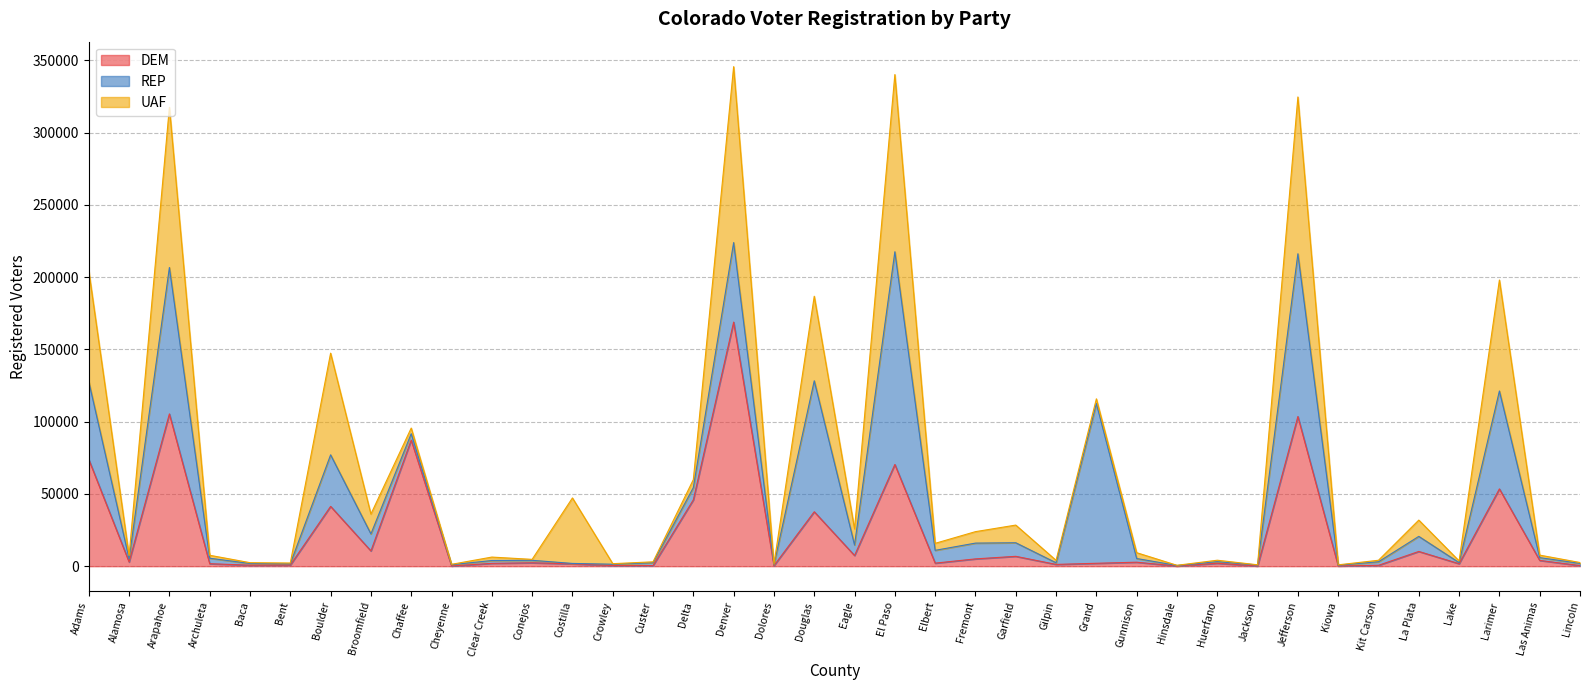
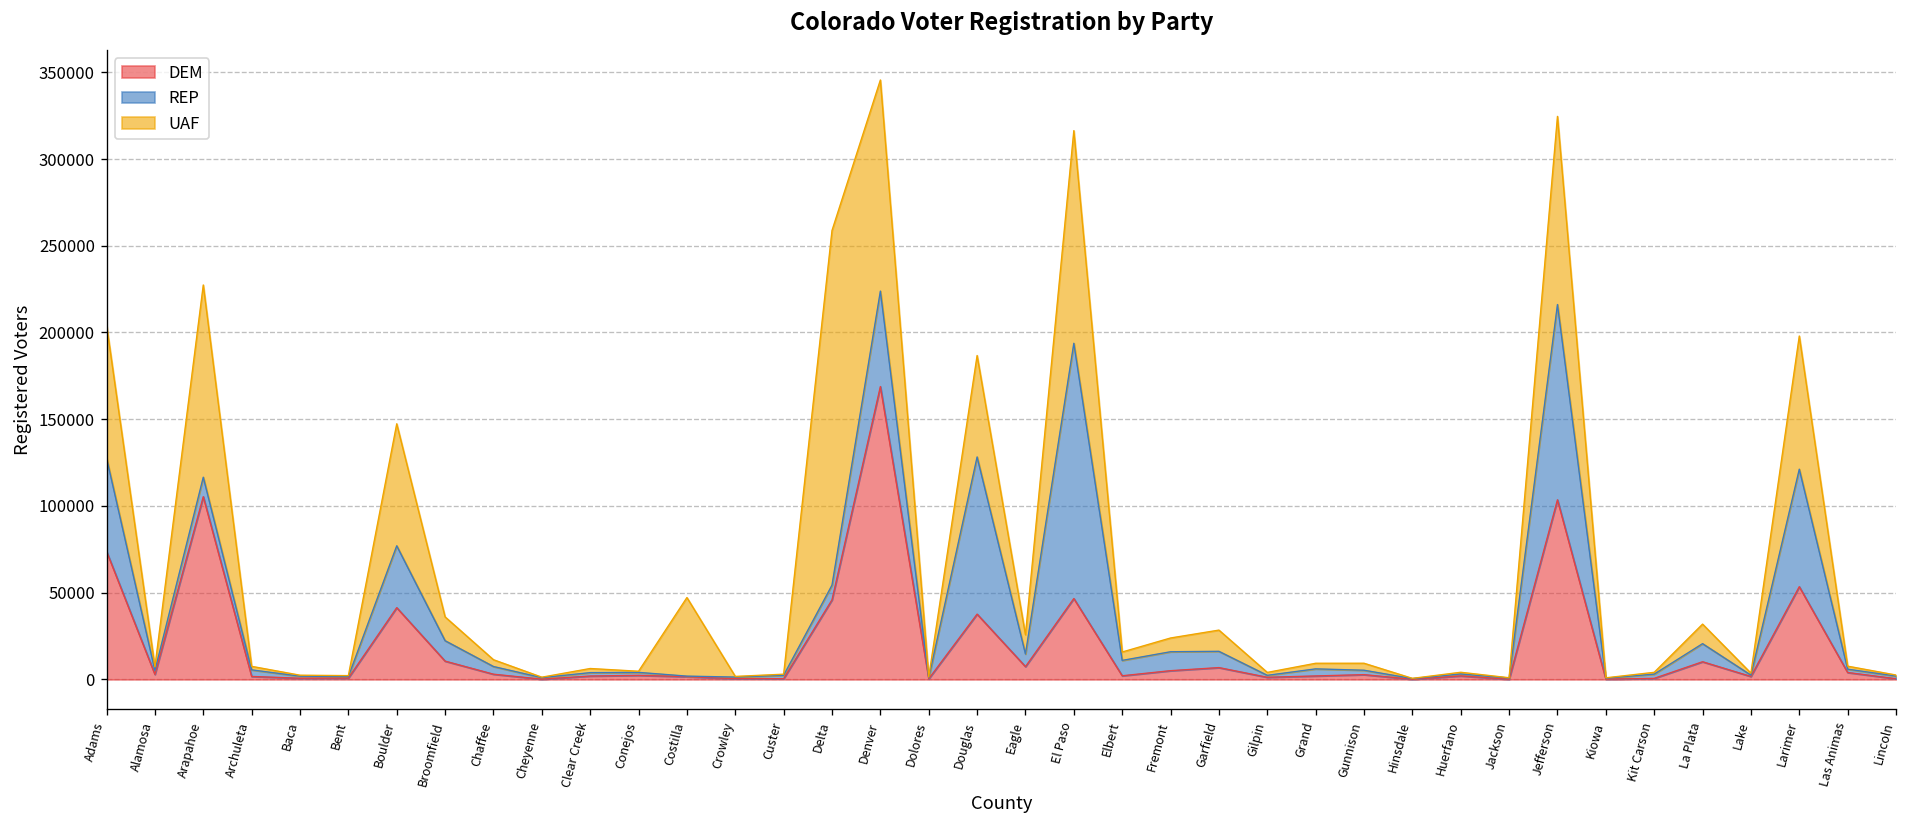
  {
    "DEM": {
      "Adams": 74000,
      "Alamosa": 3000,
      "Arapahoe": 105000,
      "Archuleta": 2000,
      "Boulder": 41000,
      "Broomfield": 11000,
-     "Chaffee": 87000,
+     "Chaffee": 3000,
      "Clear Creek": 2000,
      "Custer": 0,
      "Delta": 46000,
      "Denver": 169000,
      "Douglas": 38000,
      "Eagle": 7000,
-     "El Paso": 70000,
+     "El Paso": 47000,
      "Elbert": 2000,
      "Fremont": 5000,
      "Garfield": 7000,
      "Grand": 2000,
      "Gunnison": 3000,
      "Jefferson": 104000,
      "Kit Carson": 1000,
      "La Plata": 10000,
      "Larimer": 53000,
      "Las Animas": 4000
    },
    "REP": {
      "Adams": 54000,
      "Alamosa": 2000,
-     "Arapahoe": 101000,
+     "Arapahoe": 11000,
      "Archuleta": 4000,
      "Boulder": 36000,
      "Broomfield": 12000,
      "Chaffee": 4000,
      "Clear Creek": 2000,
      "Delta": 8000,
      "Denver": 55000,
      "Douglas": 91000,
      "Eagle": 7000,
      "El Paso": 147000,
      "Elbert": 9000,
      "Fremont": 11000,
      "Garfield": 9000,
-     "Grand": 111000,
+     "Grand": 4000,
      "Gunnison": 3000,
      "Jefferson": 113000,
      "La Plata": 10000,
      "Larimer": 68000
    },
    "UAF": {
      "Adams": 77000,
      "Alamosa": 2000,
      "Archuleta": 2000,
      "Boulder": 70000,
      "Broomfield": 14000,
      "Chaffee": 4000,
      "Clear Creek": 2000,
      "Costilla": 45000,
-     "Delta": 6000,
+     "Delta": 204000,
      "Denver": 122000,
      "Douglas": 58000,
      "Eagle": 11000,
      "El Paso": 123000,
      "Elbert": 5000,
      "Fremont": 8000,
      "Garfield": 12000,
      "Grand": 3000,
      "Gunnison": 4000,
      "Jefferson": 108000,
      "La Plata": 11000,
      "Larimer": 77000
    }
  }
